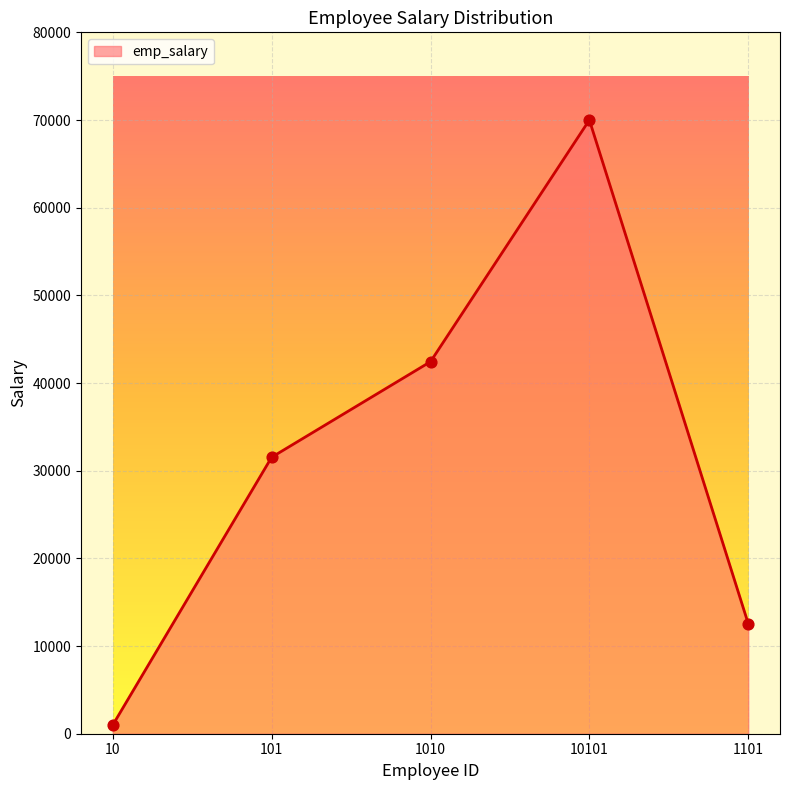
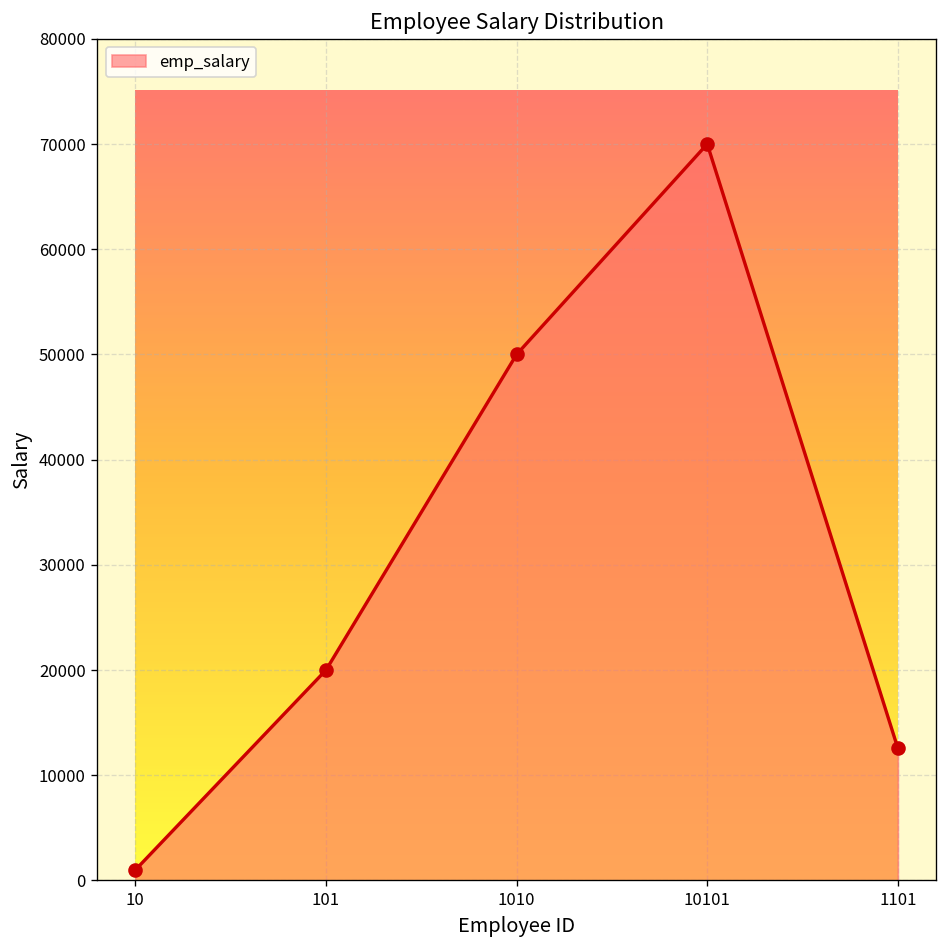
  {
    "10": 1000,
-   "101": 32000,
-   "1010": 42000,
+   "101": 20000,
+   "1010": 50000,
    "10101": 70000,
    "1101": 13000
  }
